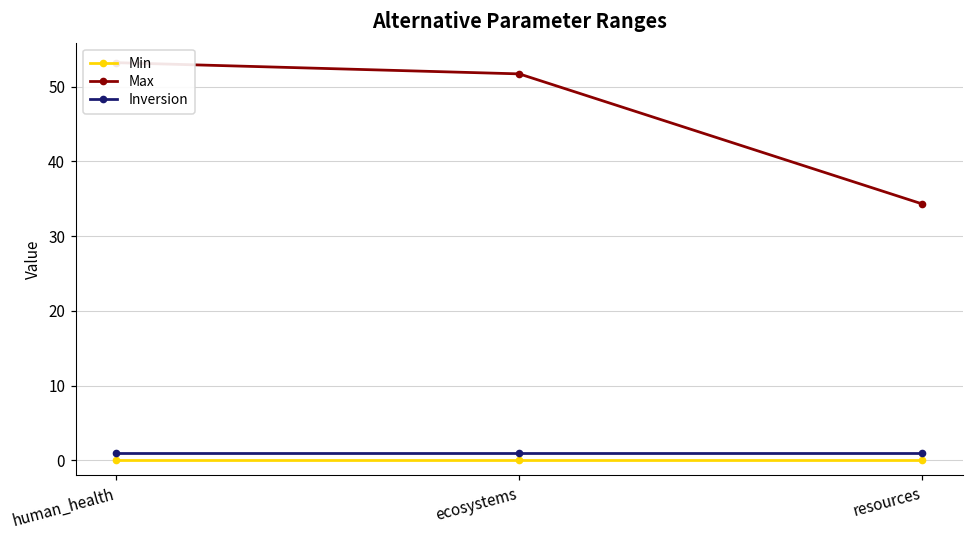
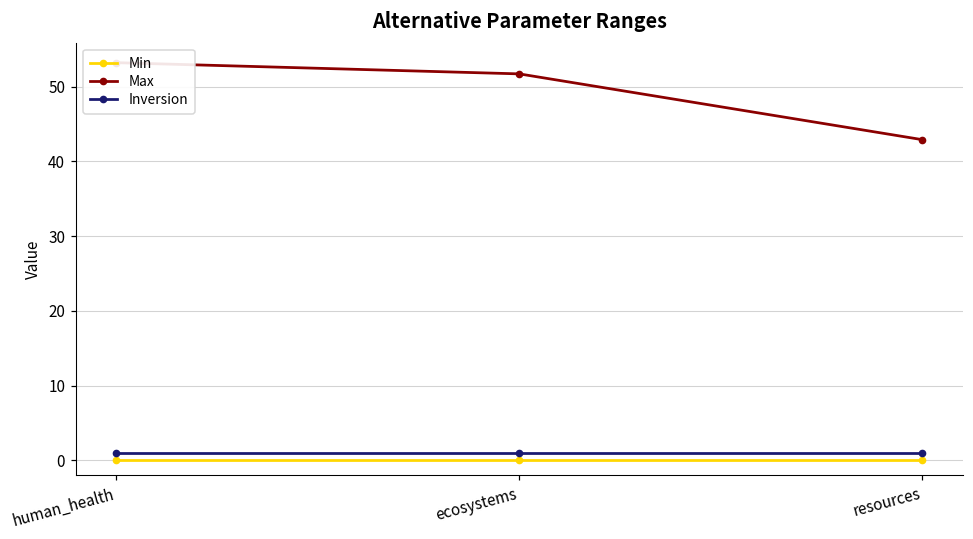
  {
    "Min": {
      "human_health": 0,
      "ecosystems": 0,
      "resources": 0
    },
    "Max": {
      "ecosystems": 52,
-     "resources": 34
+     "resources": 43
    },
    "Inversion": {
      "human_health": 1,
      "ecosystems": 1,
      "resources": 1
    }
  }
